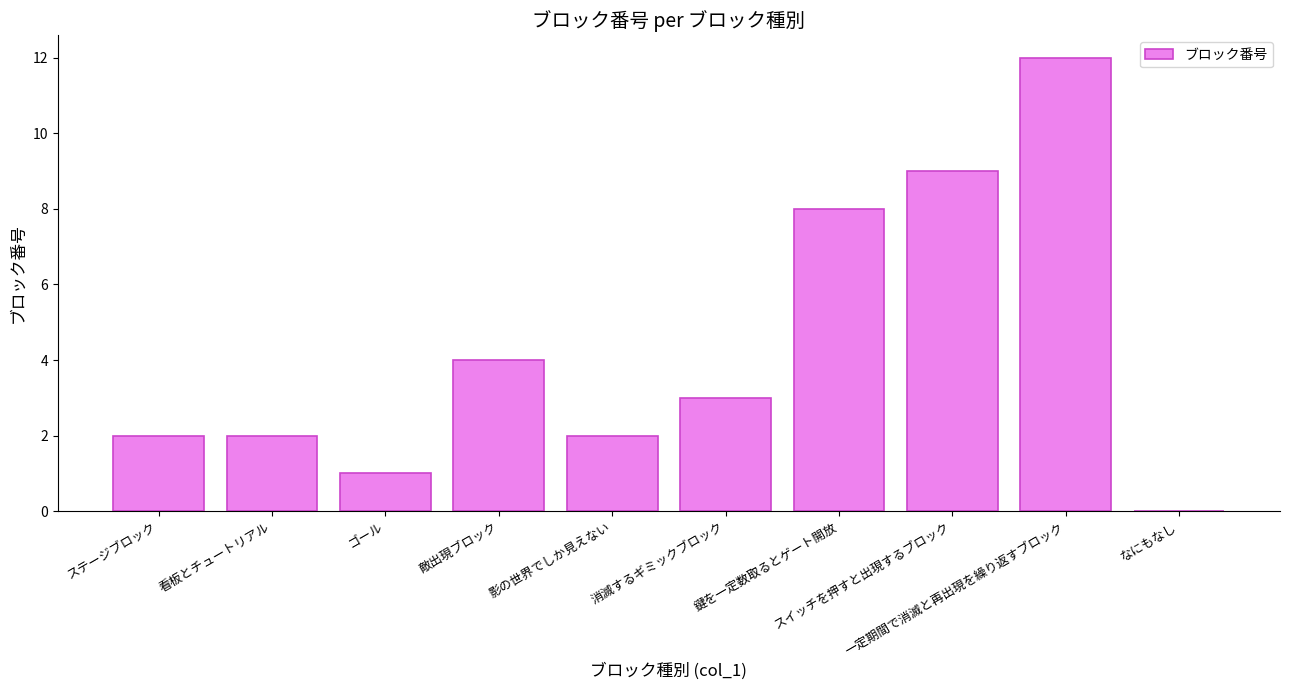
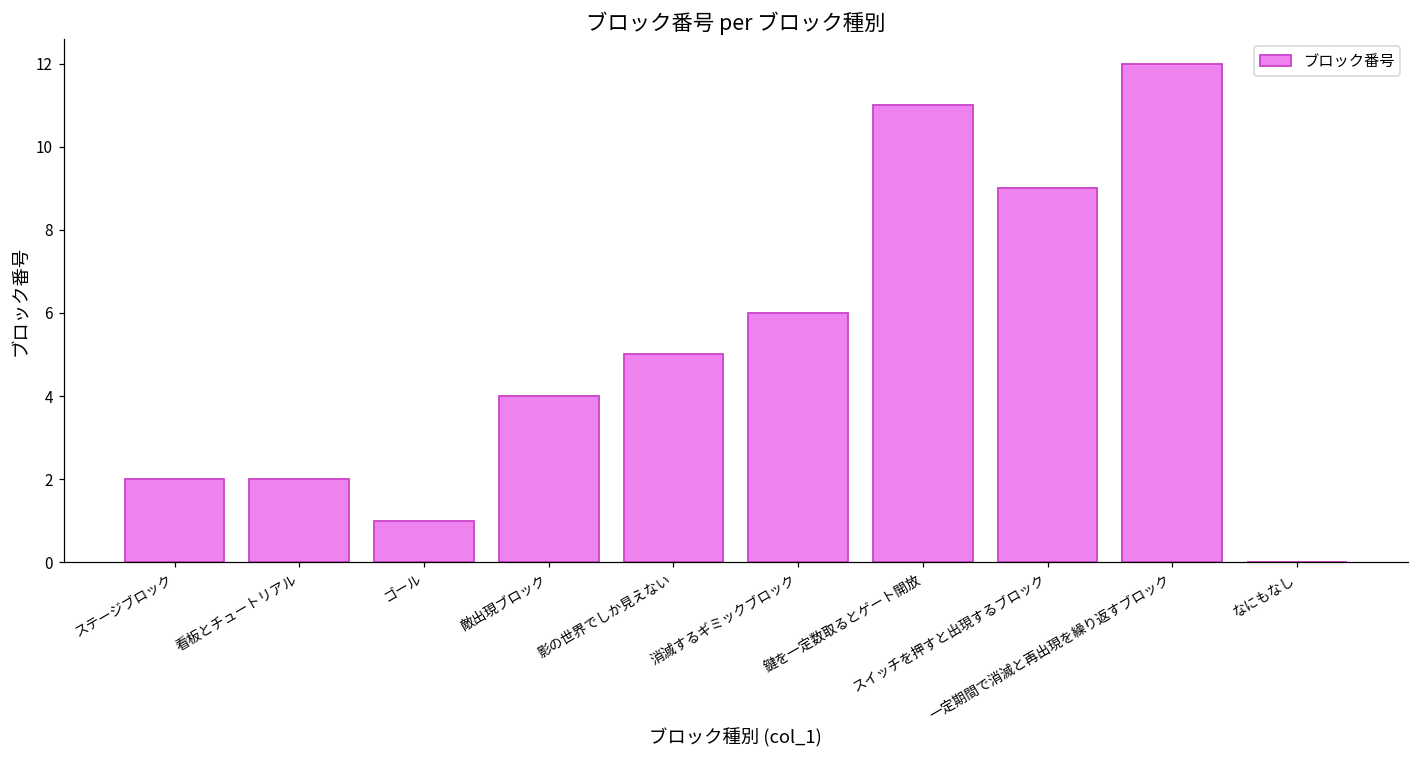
  {
    "ステージブロック": 2,
    "看板とチュートリアル": 2,
    "ゴール": 1,
    "敵出現ブロック": 4,
-   "影の世界でしか見えない": 2,
-   "消滅するギミックブロック": 3,
-   "鍵を一定数取るとゲート開放": 8,
+   "影の世界でしか見えない": 5,
+   "消滅するギミックブロック": 6,
+   "鍵を一定数取るとゲート開放": 11,
    "スイッチを押すと出現するブロック": 9,
    "一定期間で消滅と再出現を繰り返すブロック": 12,
    "なにもなし": 0
  }
